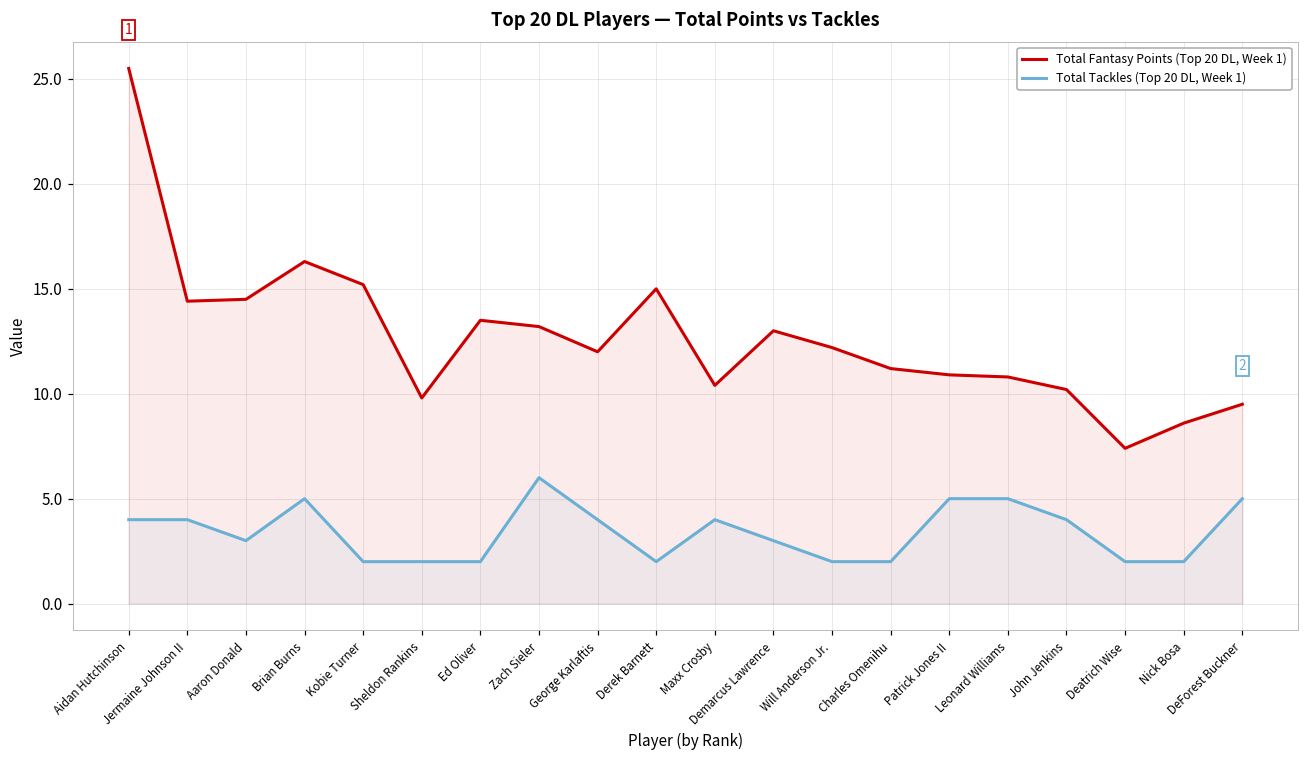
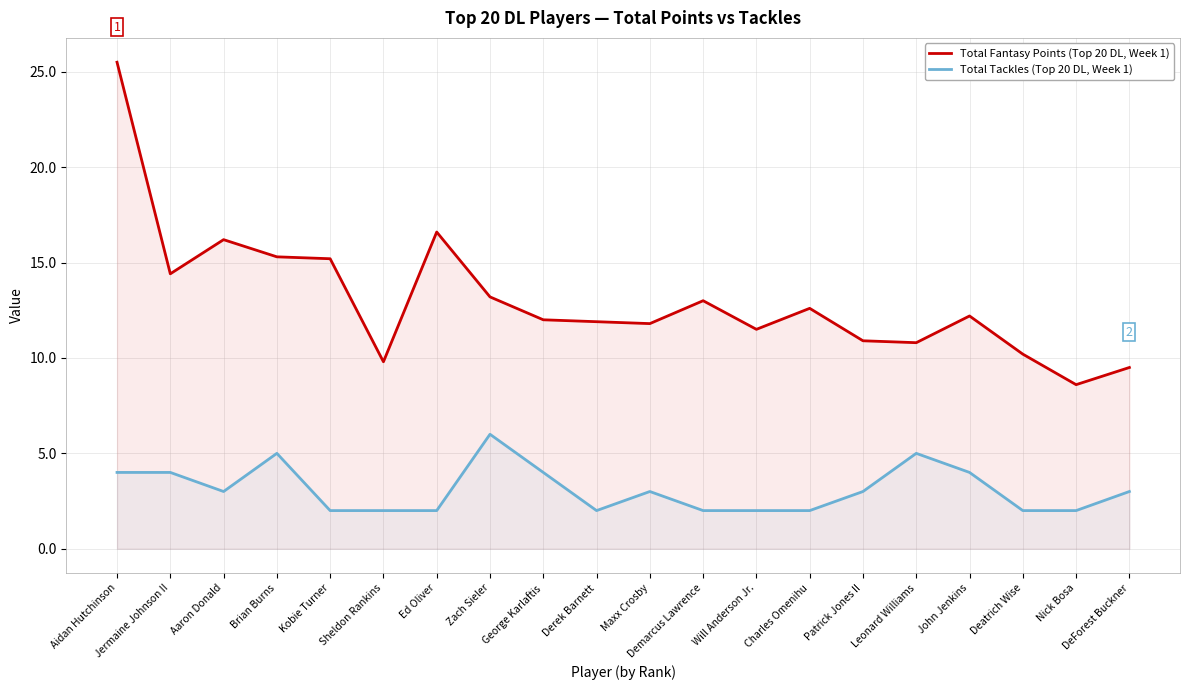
  {
    "Total Fantasy Points (Top 20 DL, Week 1)": {
      "Aidan Hutchinson": 25.5,
      "Jermaine Johnson II": 14.4,
-     "Aaron Donald": 14.5,
-     "Brian Burns": 16.3,
+     "Aaron Donald": 16.2,
+     "Brian Burns": 15.3,
      "Kobie Turner": 15.2,
      "Sheldon Rankins": 9.8,
-     "Ed Oliver": 13.5,
+     "Ed Oliver": 16.6,
      "Zach Sieler": 13.2,
      "George Karlaftis": 12.0,
-     "Derek Barnett": 15.0,
-     "Maxx Crosby": 10.4,
+     "Derek Barnett": 11.9,
+     "Maxx Crosby": 11.8,
      "Demarcus Lawrence": 13.0,
-     "Will Anderson Jr.": 12.2,
-     "Charles Omenihu": 11.2,
+     "Will Anderson Jr.": 11.5,
+     "Charles Omenihu": 12.6,
      "Patrick Jones II": 10.9,
      "Leonard Williams": 10.8,
-     "John Jenkins": 10.2,
-     "Deatrich Wise": 7.4,
+     "John Jenkins": 12.2,
+     "Deatrich Wise": 10.2,
      "Nick Bosa": 8.6,
      "DeForest Buckner": 9.5
    },
    "Total Tackles (Top 20 DL, Week 1)": {
      "Aidan Hutchinson": 4,
      "Jermaine Johnson II": 4,
      "Aaron Donald": 3,
      "Brian Burns": 5,
      "Kobie Turner": 2,
      "Sheldon Rankins": 2,
      "Ed Oliver": 2,
      "Zach Sieler": 6,
      "George Karlaftis": 4,
      "Derek Barnett": 2,
-     "Maxx Crosby": 4,
-     "Demarcus Lawrence": 3,
+     "Maxx Crosby": 3,
+     "Demarcus Lawrence": 2,
      "Will Anderson Jr.": 2,
      "Charles Omenihu": 2,
-     "Patrick Jones II": 5,
+     "Patrick Jones II": 3,
      "Leonard Williams": 5,
      "John Jenkins": 4,
      "Deatrich Wise": 2,
      "Nick Bosa": 2,
-     "DeForest Buckner": 5
+     "DeForest Buckner": 3
    }
  }
